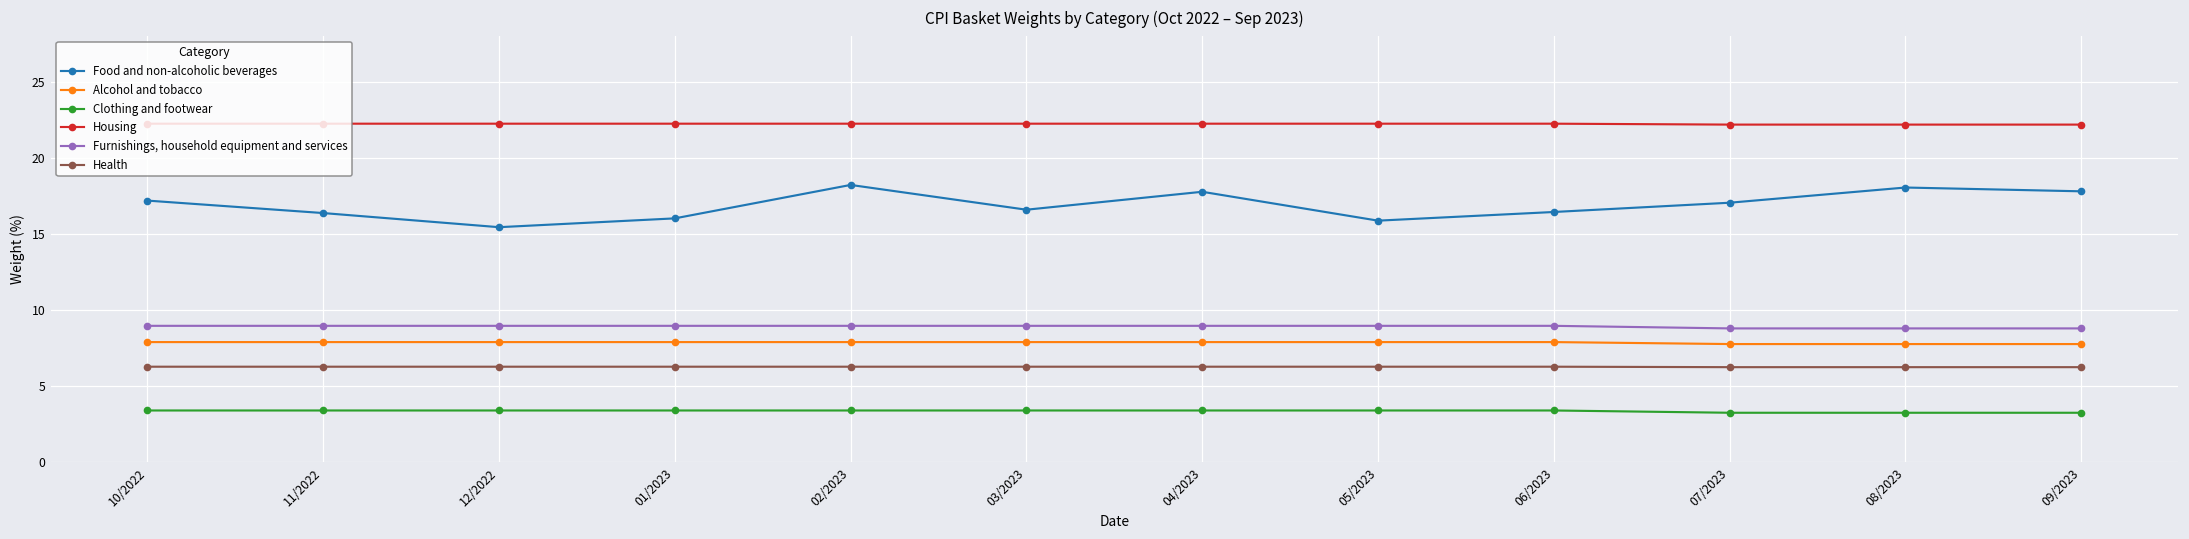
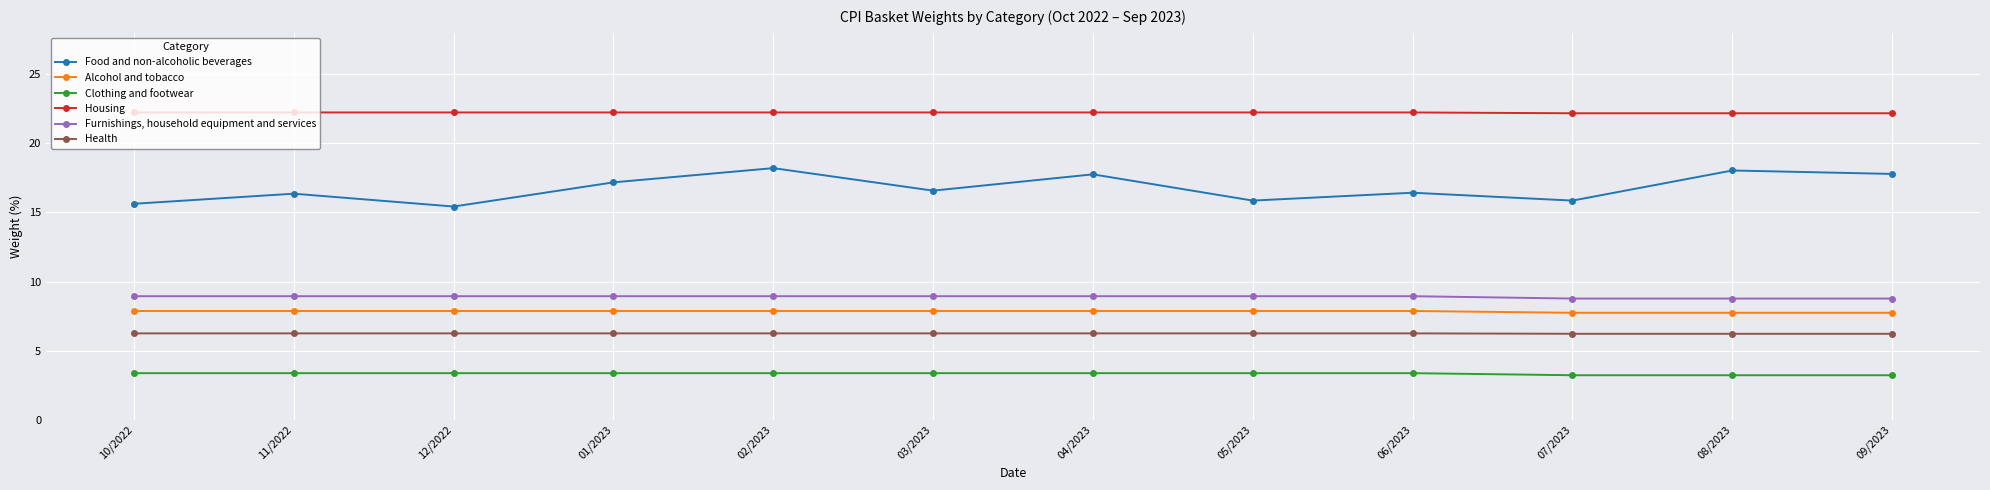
  {
    "Food and non-alcoholic beverages": {
-     "10/2022": 17.2,
+     "10/2022": 15.6,
      "11/2022": 16.4,
      "12/2022": 15.4,
-     "01/2023": 16.0,
+     "01/2023": 17.2,
      "02/2023": 18.2,
      "03/2023": 16.6,
      "04/2023": 17.8,
      "05/2023": 15.9,
      "06/2023": 16.4,
-     "07/2023": 17.0,
+     "07/2023": 15.9,
      "08/2023": 18.0,
      "09/2023": 17.8
    },
    "Alcohol and tobacco": {
      "10/2022": 7.9,
      "11/2022": 7.9,
      "12/2022": 7.9,
      "01/2023": 7.9,
      "02/2023": 7.9,
      "03/2023": 7.9,
      "04/2023": 7.9,
      "05/2023": 7.9,
      "06/2023": 7.9,
      "07/2023": 7.7,
      "08/2023": 7.7,
      "09/2023": 7.7
    },
    "Clothing and footwear": {
      "10/2022": 3.4,
      "11/2022": 3.4,
      "12/2022": 3.4,
      "01/2023": 3.4,
      "02/2023": 3.4,
      "03/2023": 3.4,
      "04/2023": 3.4,
      "05/2023": 3.4,
      "06/2023": 3.4,
      "07/2023": 3.2,
      "08/2023": 3.2,
      "09/2023": 3.2
    },
    "Housing": {
      "12/2022": 22.2,
      "01/2023": 22.2,
      "02/2023": 22.2,
      "03/2023": 22.2,
      "04/2023": 22.2,
      "05/2023": 22.2,
      "06/2023": 22.2,
      "07/2023": 22.2,
      "08/2023": 22.2,
      "09/2023": 22.2
    },
    "Furnishings, household equipment and services": {
      "10/2022": 8.9,
      "11/2022": 8.9,
      "12/2022": 8.9,
      "01/2023": 8.9,
      "02/2023": 8.9,
      "03/2023": 8.9,
      "04/2023": 8.9,
      "05/2023": 8.9,
      "06/2023": 8.9,
      "07/2023": 8.8,
      "08/2023": 8.8,
      "09/2023": 8.8
    },
    "Health": {
      "10/2022": 6.3,
      "11/2022": 6.3,
      "12/2022": 6.3,
      "01/2023": 6.3,
      "02/2023": 6.3,
      "03/2023": 6.3,
      "04/2023": 6.3,
      "05/2023": 6.3,
      "06/2023": 6.3,
      "07/2023": 6.2,
      "08/2023": 6.2,
      "09/2023": 6.2
    }
  }
